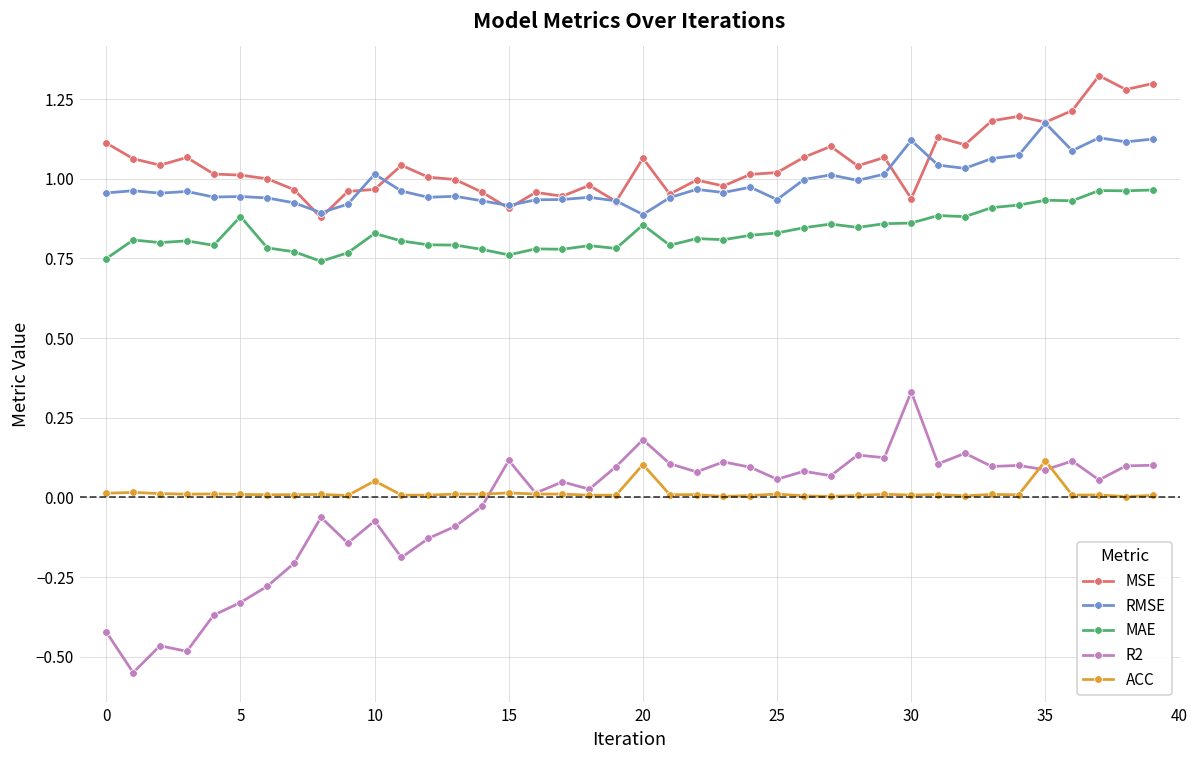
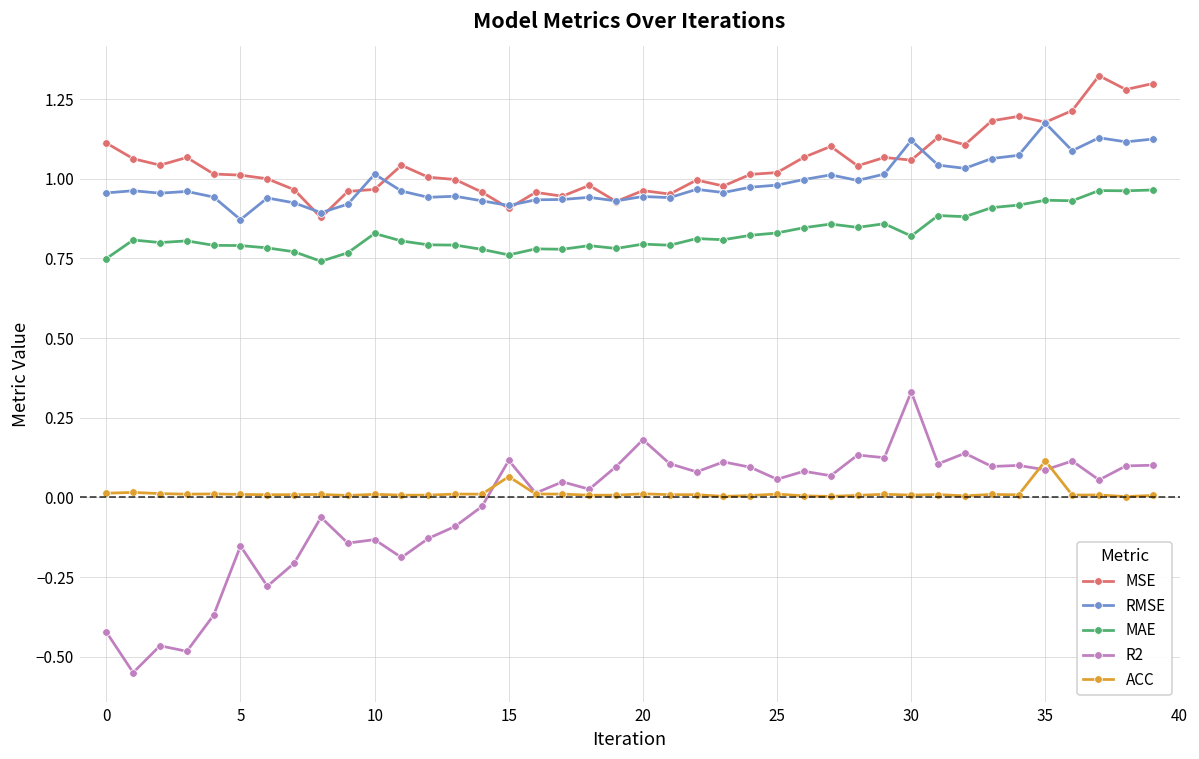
  {
    "MSE": {
      "0": 1.11,
      "5": 1.01,
      "10": 0.97,
      "15": 0.91,
-     "20": 1.06,
+     "20": 0.96,
      "25": 1.02,
-     "30": 0.94
+     "30": 1.06
    },
    "RMSE": {
      "0": 0.96,
-     "5": 0.94,
+     "5": 0.87,
      "10": 1.01,
      "15": 0.92,
-     "20": 0.89,
-     "25": 0.93,
+     "20": 0.94,
+     "25": 0.98,
      "30": 1.12
    },
    "MAE": {
      "0": 0.75,
-     "5": 0.88,
+     "5": 0.79,
      "10": 0.83,
      "15": 0.76,
-     "20": 0.86,
+     "20": 0.79,
      "25": 0.83,
-     "30": 0.86,
+     "30": 0.82,
      "35": 0.93
    },
    "R2": {
      "0": -0.42,
-     "5": -0.33,
-     "10": -0.07,
+     "5": -0.15,
+     "10": -0.13,
      "15": 0.12,
      "20": 0.18,
      "25": 0.06,
      "30": 0.33,
      "35": 0.09
    },
    "ACC": {
      "0": 0.01,
      "5": 0.01,
-     "10": 0.05,
-     "15": 0.01,
-     "20": 0.10,
+     "10": 0.01,
+     "15": 0.07,
+     "20": 0.01,
      "25": 0.01,
      "30": 0.01,
      "35": 0.11
    }
  }
